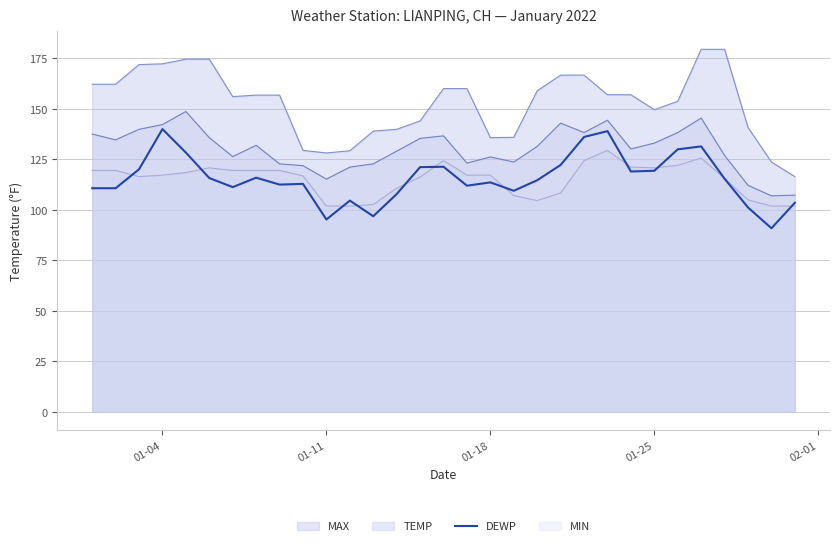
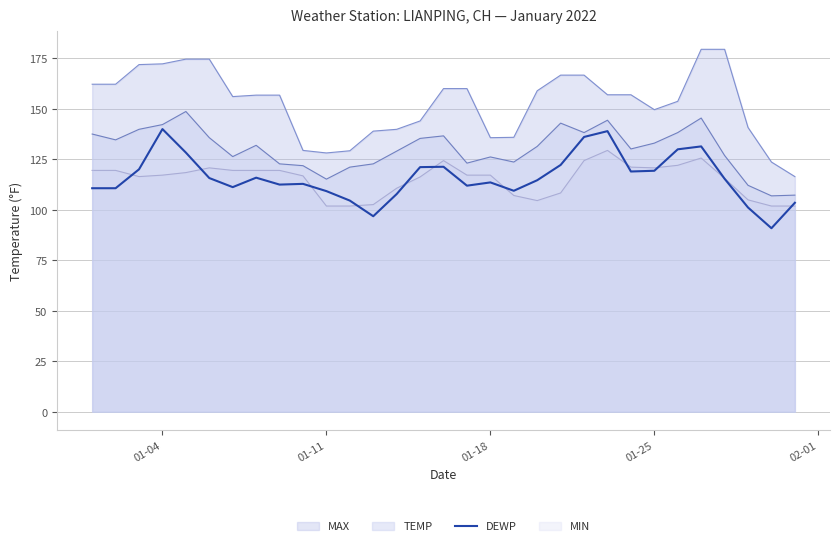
  {
    "DEWP": {
      "01-04": 140,
-     "01-11": 95,
+     "01-11": 109,
      "01-18": 114,
      "01-25": 119
    }
  }
